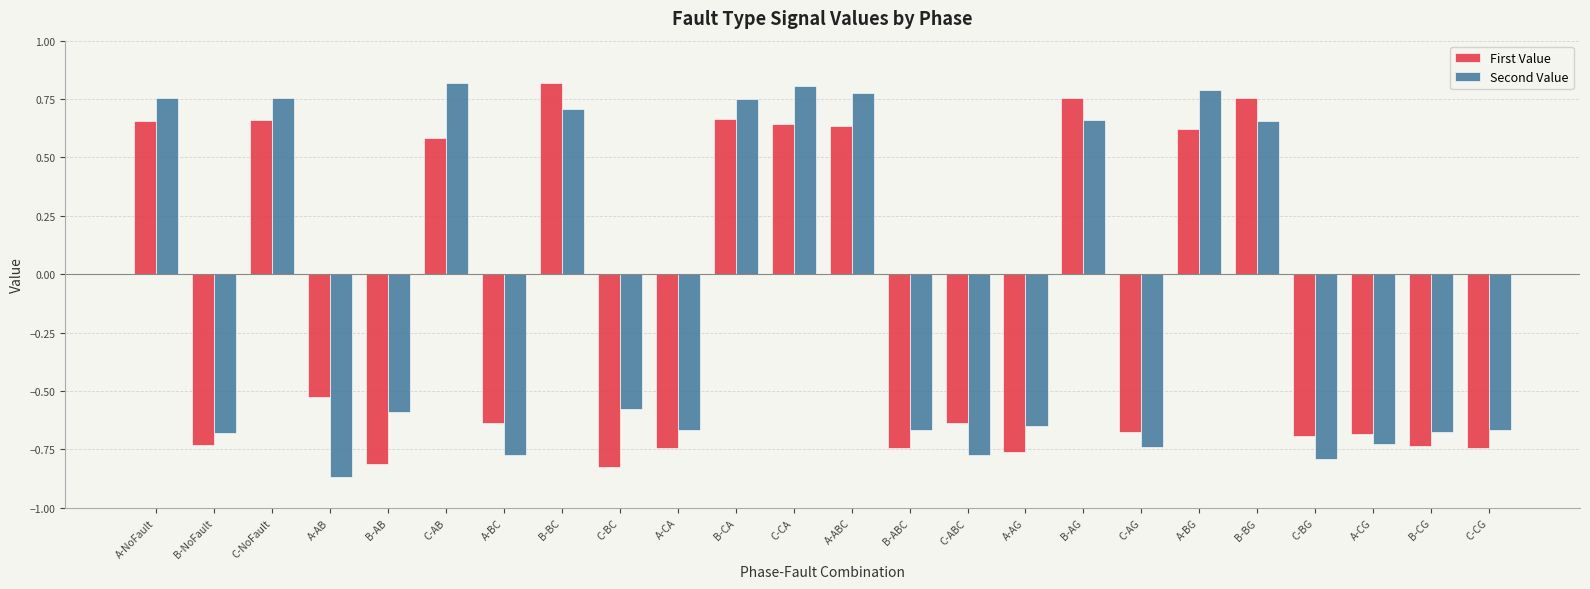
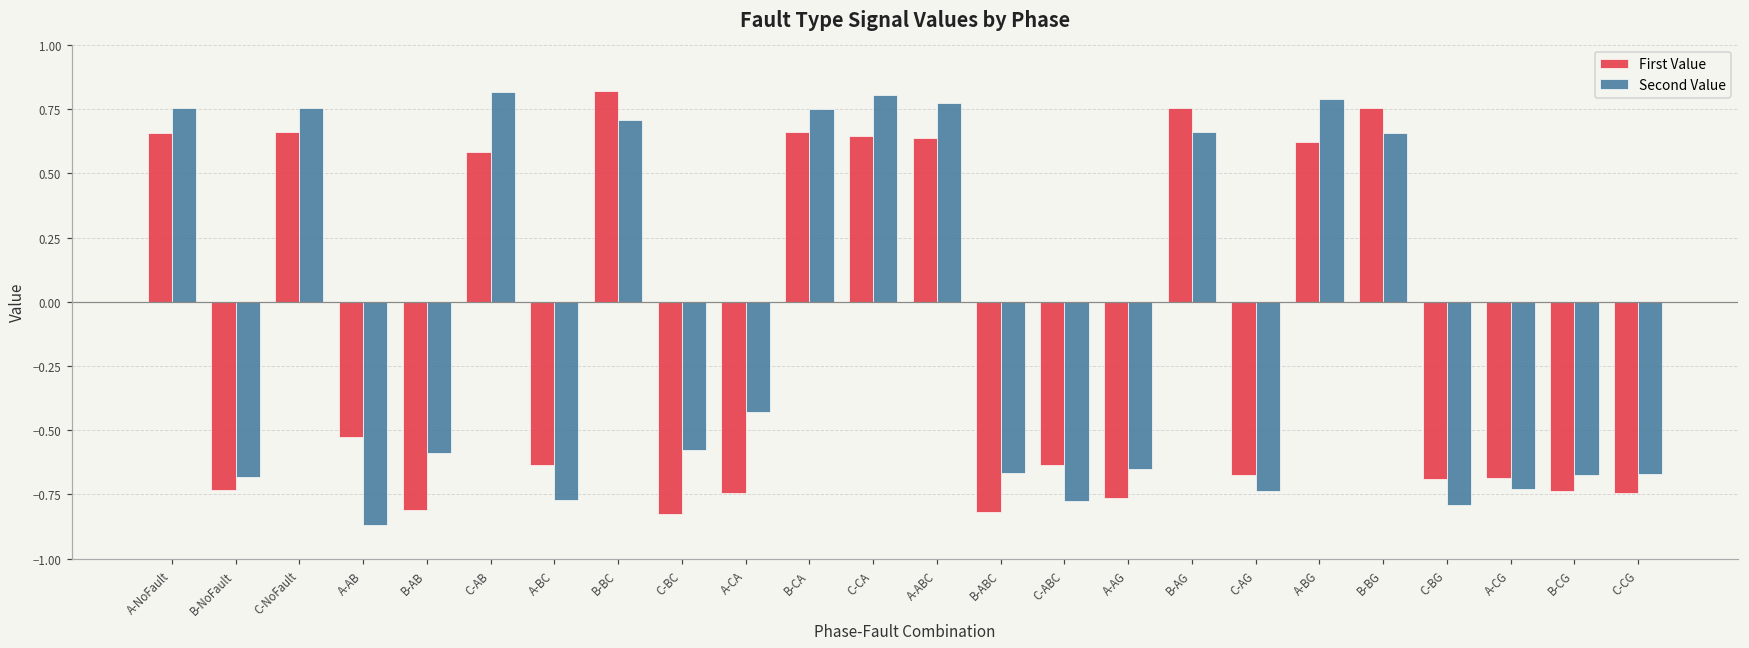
  {
    "First Value": {
      "A-NoFault": 0.66,
      "B-NoFault": -0.73,
      "C-NoFault": 0.66,
      "A-AB": -0.53,
      "B-AB": -0.81,
      "C-AB": 0.58,
      "A-BC": -0.64,
      "B-BC": 0.82,
      "C-BC": -0.83,
      "A-CA": -0.74,
      "B-CA": 0.66,
      "C-CA": 0.64,
      "A-ABC": 0.64,
-     "B-ABC": -0.74,
+     "B-ABC": -0.82,
      "C-ABC": -0.64,
      "A-AG": -0.76,
      "B-AG": 0.75,
      "C-AG": -0.68,
      "A-BG": 0.62,
      "B-BG": 0.75,
      "C-BG": -0.69,
      "A-CG": -0.69,
      "B-CG": -0.74,
      "C-CG": -0.74
    },
    "Second Value": {
      "A-NoFault": 0.75,
      "B-NoFault": -0.68,
      "C-NoFault": 0.75,
      "A-AB": -0.87,
      "B-AB": -0.59,
      "C-AB": 0.82,
      "A-BC": -0.77,
      "B-BC": 0.71,
      "C-BC": -0.58,
-     "A-CA": -0.67,
+     "A-CA": -0.43,
      "B-CA": 0.75,
      "C-CA": 0.81,
      "A-ABC": 0.77,
      "B-ABC": -0.67,
      "C-ABC": -0.78,
      "A-AG": -0.65,
      "B-AG": 0.66,
      "C-AG": -0.74,
      "A-BG": 0.79,
      "B-BG": 0.66,
      "C-BG": -0.79,
      "A-CG": -0.73,
      "B-CG": -0.68,
      "C-CG": -0.67
    }
  }
